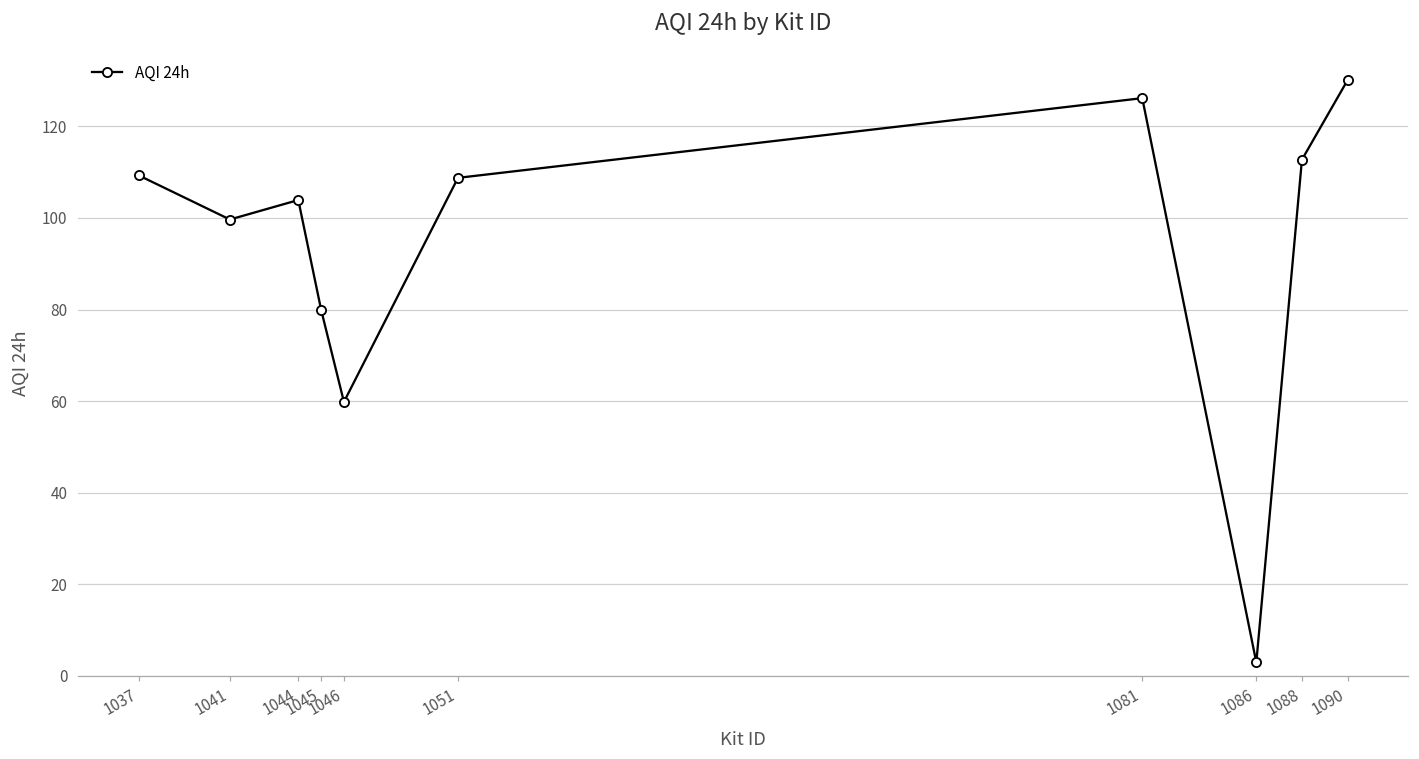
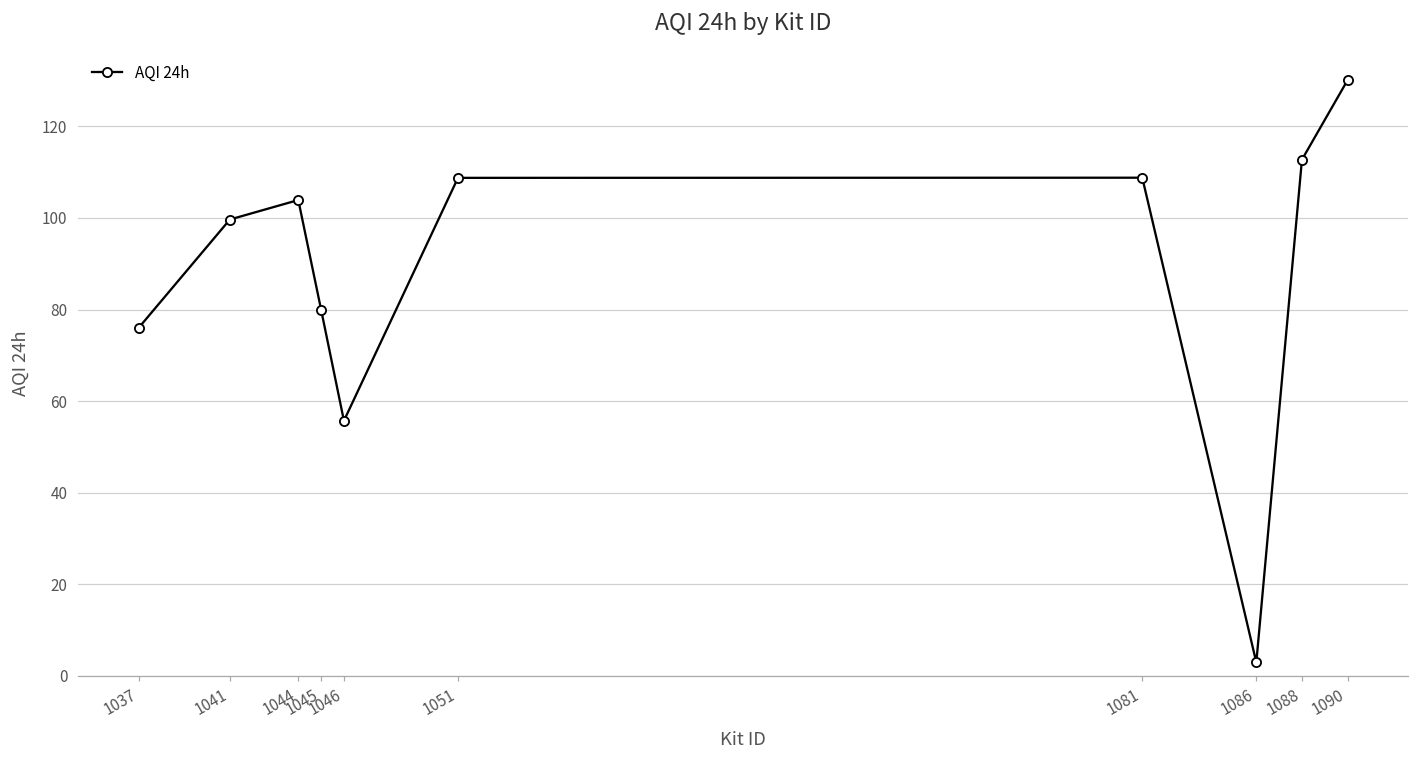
  {
-   "1037": 109,
+   "1037": 76,
    "1041": 100,
    "1044": 104,
    "1045": 80,
-   "1046": 60,
+   "1046": 56,
    "1051": 109,
-   "1081": 126,
+   "1081": 109,
    "1086": 3,
    "1088": 113,
    "1090": 130
  }
